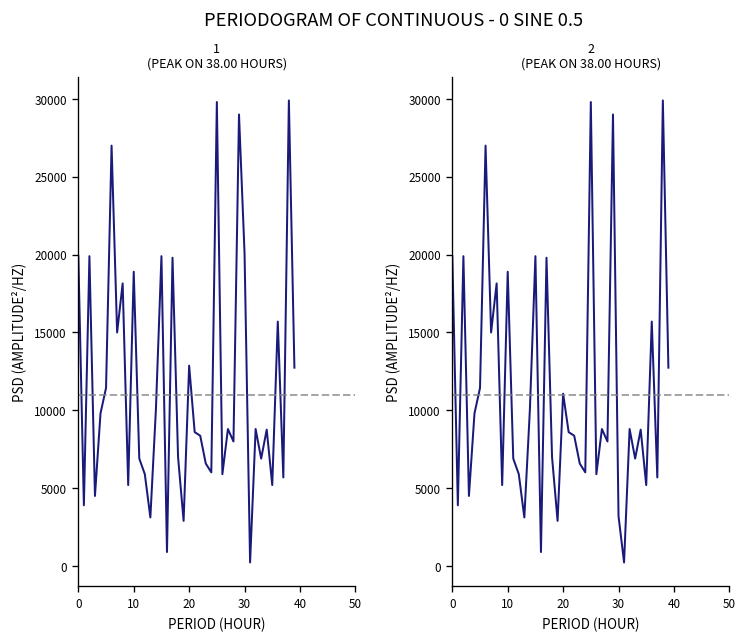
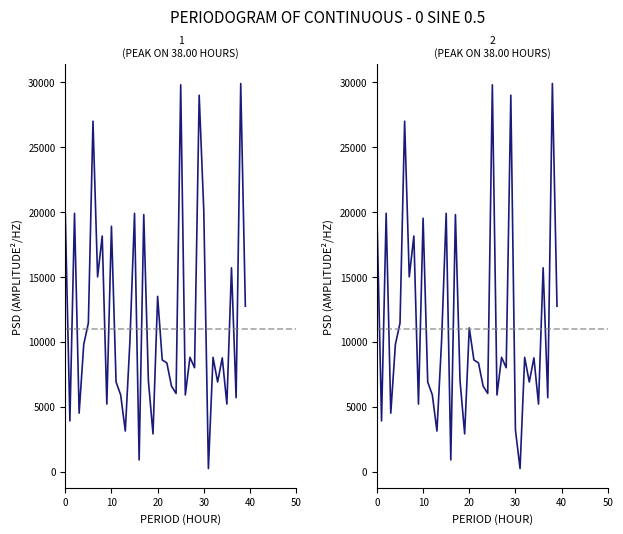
  {
    "1 (PEAK ON 38.00 HOURS)": {
      "0": 19900,
      "10": 18900,
-     "20": 12900,
+     "20": 13500,
      "30": 20100
    },
    "2 (PEAK ON 38.00 HOURS)": {
      "0": 19900,
-     "10": 18900,
+     "10": 19500,
      "20": 11100,
      "30": 3200
    }
  }
